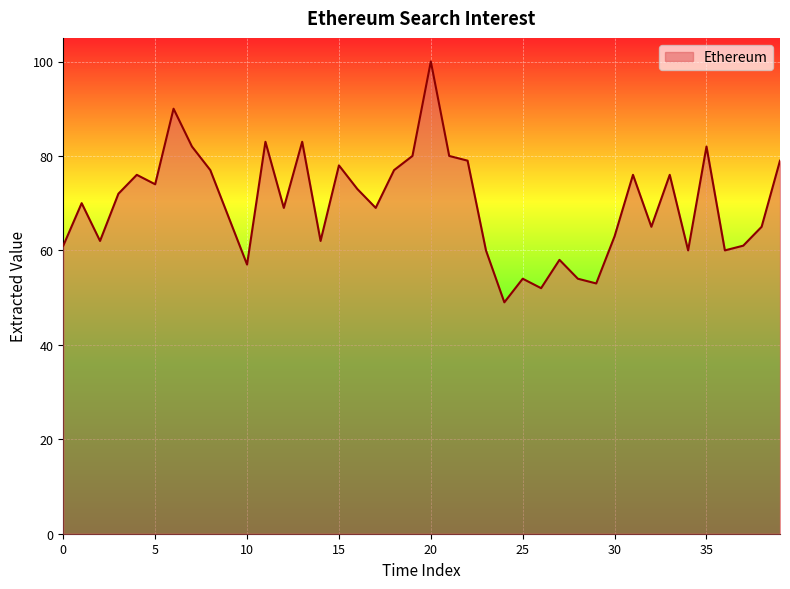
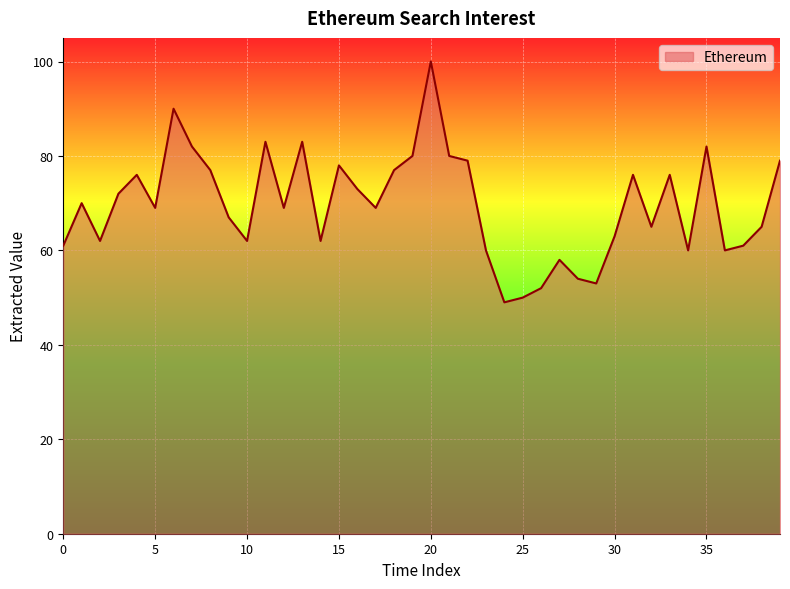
  {
    "0": 61,
-   "5": 74,
-   "10": 57,
+   "5": 69,
+   "10": 62,
    "15": 78,
    "20": 100,
-   "25": 54,
+   "25": 50,
    "30": 63,
    "35": 82
  }
